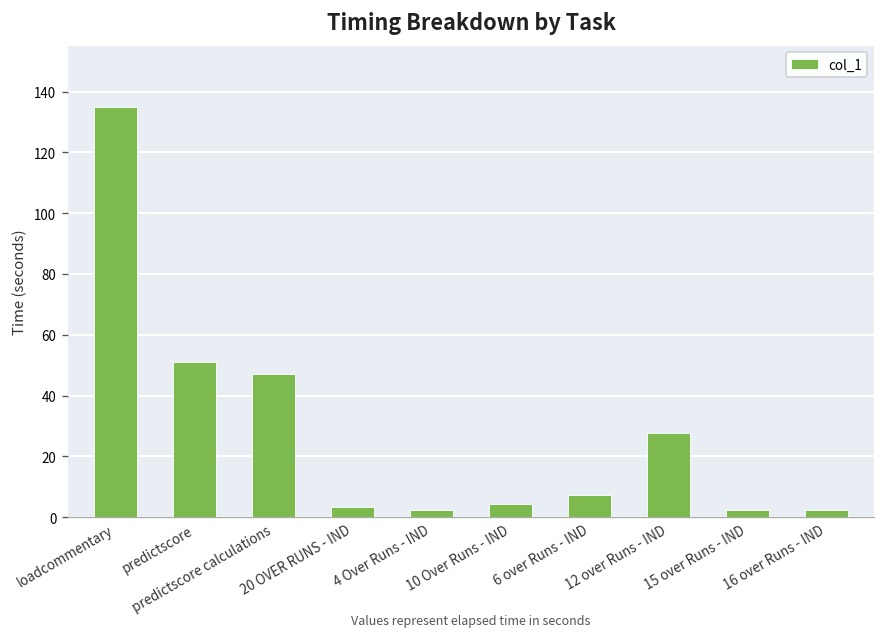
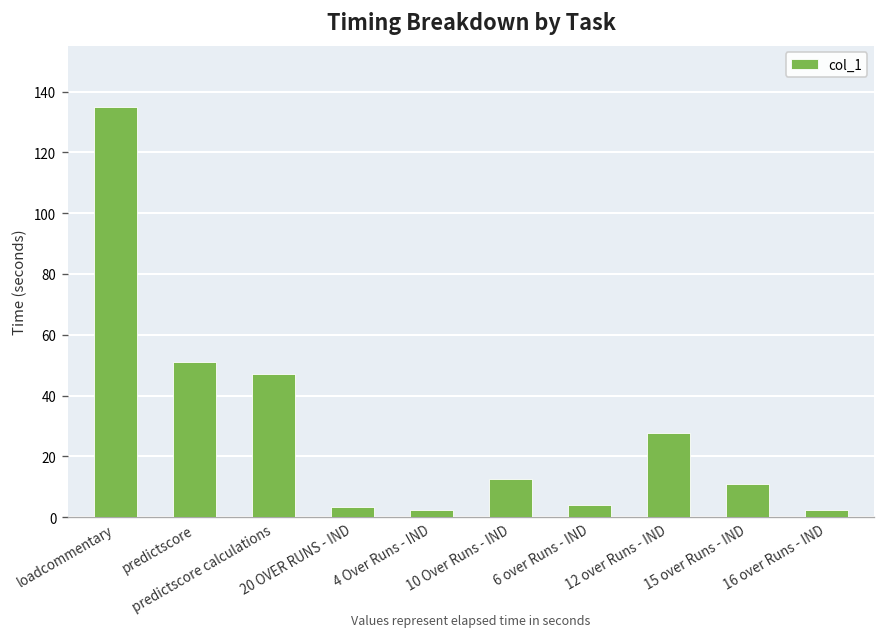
  {
    "loadcommentary": 135,
    "predictscore": 51,
    "predictscore calculations": 47,
    "20 OVER RUNS - IND": 3,
    "4 Over Runs - IND": 2,
-   "10 Over Runs - IND": 4,
-   "6 over Runs - IND": 7,
+   "10 Over Runs - IND": 13,
+   "6 over Runs - IND": 4,
    "12 over Runs - IND": 28,
-   "15 over Runs - IND": 2,
+   "15 over Runs - IND": 11,
    "16 over Runs - IND": 2
  }
